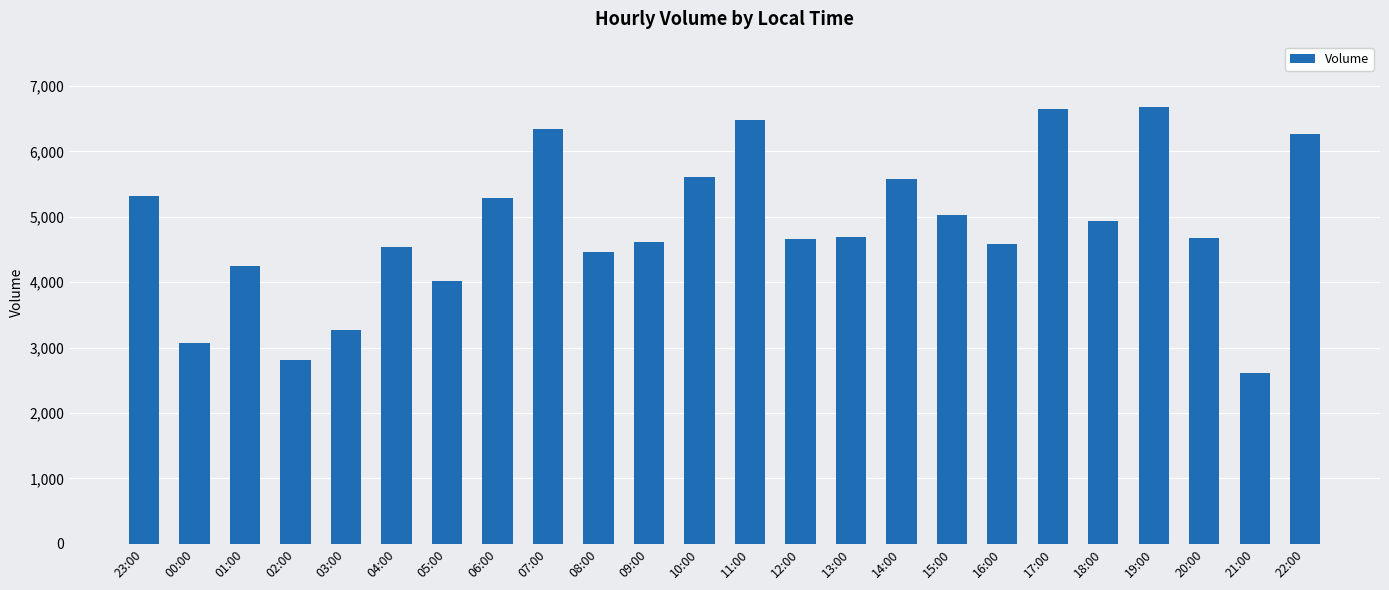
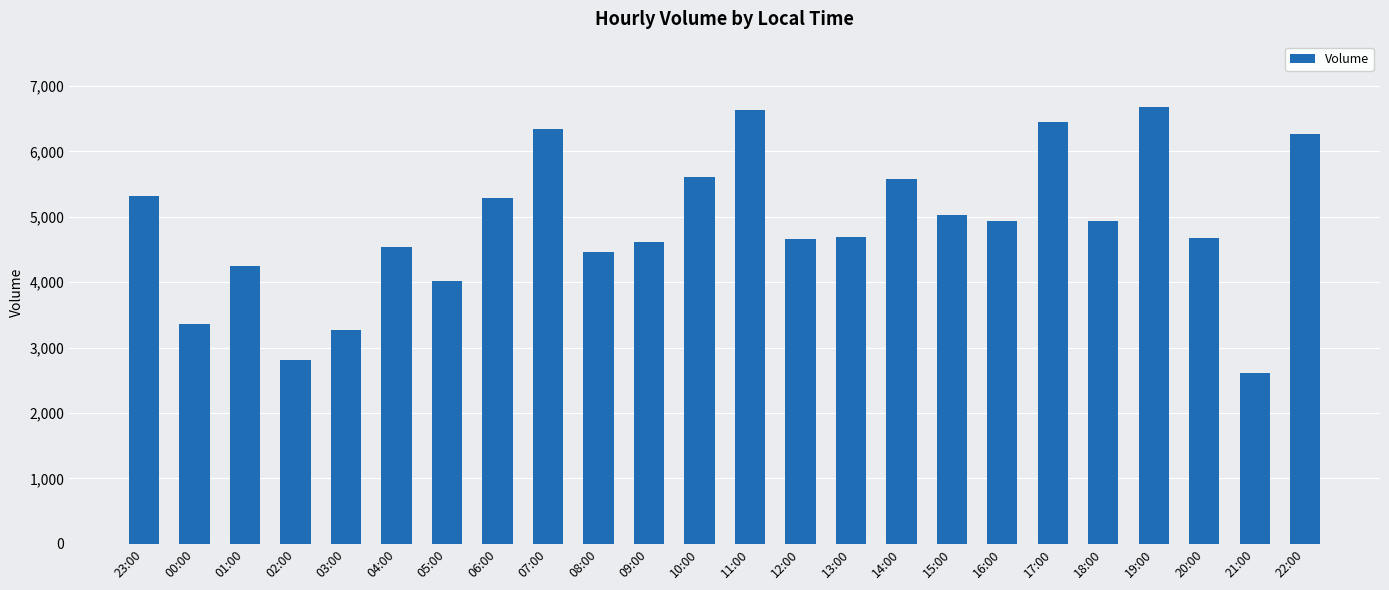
  {
    "23:00": "5,300",
-   "00:00": "3,100",
+   "00:00": "3,400",
    "01:00": "4,200",
    "02:00": "2,800",
    "03:00": "3,300",
    "04:00": "4,500",
    "05:00": "4,000",
    "06:00": "5,300",
    "07:00": "6,300",
    "08:00": "4,500",
    "09:00": "4,600",
    "10:00": "5,600",
-   "11:00": "6,500",
+   "11:00": "6,600",
    "12:00": "4,700",
    "13:00": "4,700",
    "14:00": "5,600",
    "15:00": "5,000",
-   "16:00": "4,600",
-   "17:00": "6,600",
+   "16:00": "4,900",
+   "17:00": "6,400",
    "18:00": "4,900",
    "19:00": "6,700",
    "20:00": "4,700",
    "21:00": "2,600",
    "22:00": "6,300"
  }
